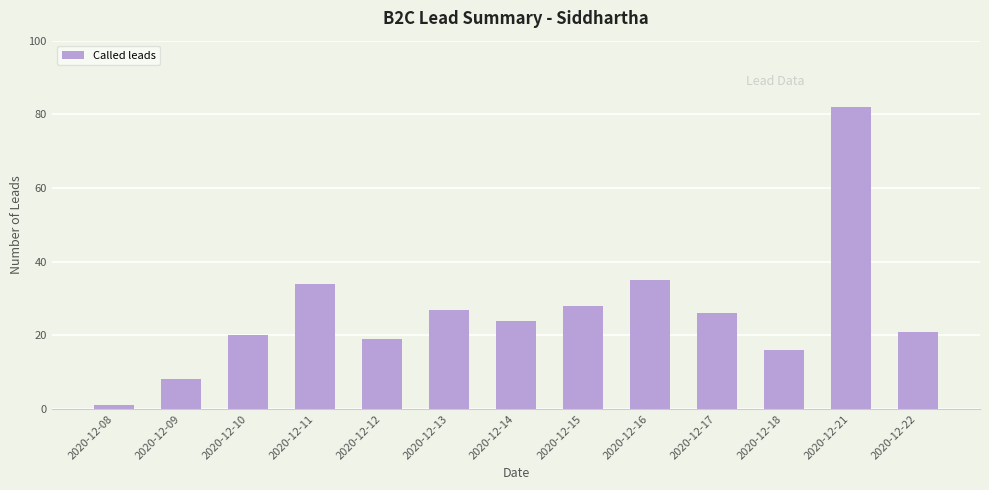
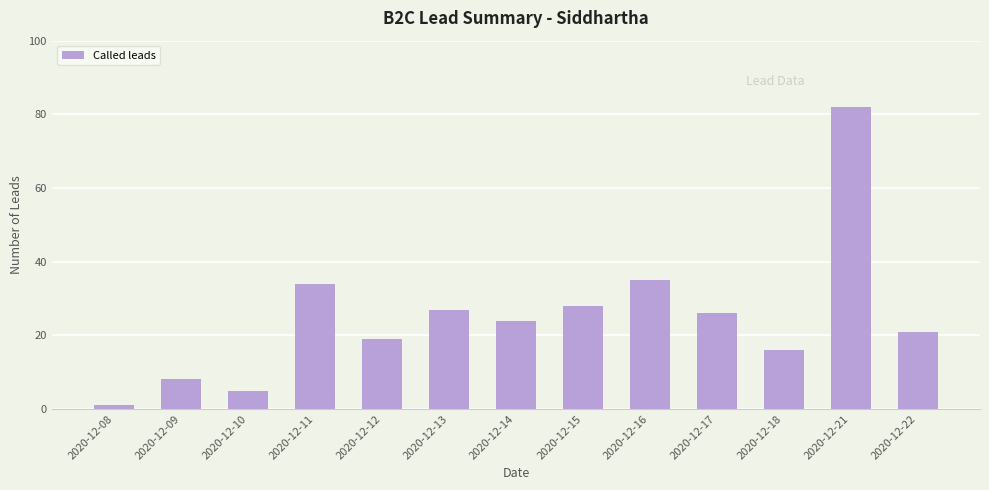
  {
    "2020-12-08": 1,
    "2020-12-09": 8,
-   "2020-12-10": 20,
+   "2020-12-10": 5,
    "2020-12-11": 34,
    "2020-12-12": 19,
    "2020-12-13": 27,
    "2020-12-14": 24,
    "2020-12-15": 28,
    "2020-12-16": 35,
    "2020-12-17": 26,
    "2020-12-18": 16,
    "2020-12-21": 82,
    "2020-12-22": 21
  }
